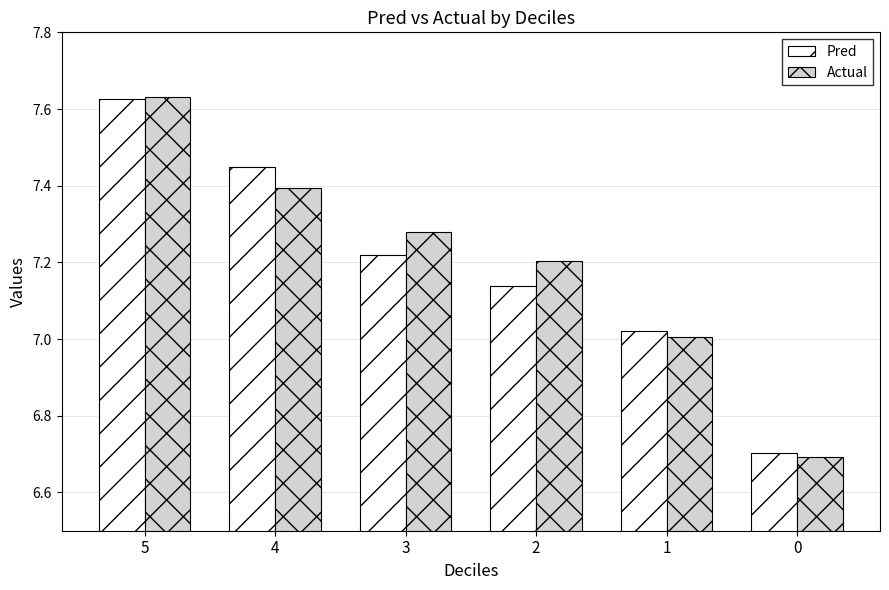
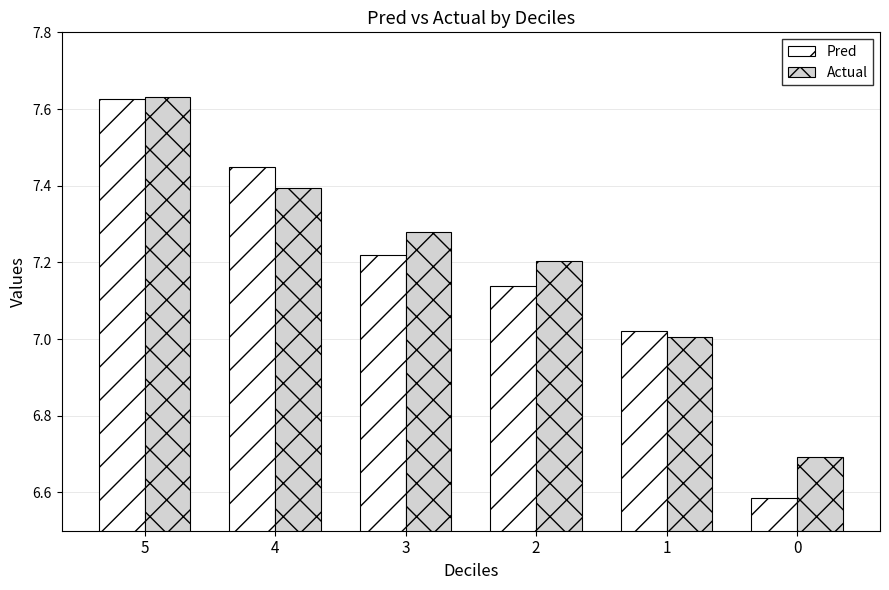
  {
    "Pred": {
      "5": 7.63,
      "4": 7.45,
      "3": 7.22,
      "2": 7.14,
      "1": 7.02,
-     "0": 6.70
+     "0": 6.59
    },
    "Actual": {
      "5": 7.63,
      "4": 7.39,
      "3": 7.28,
      "2": 7.20,
      "1": 7.00,
      "0": 6.69
    }
  }
